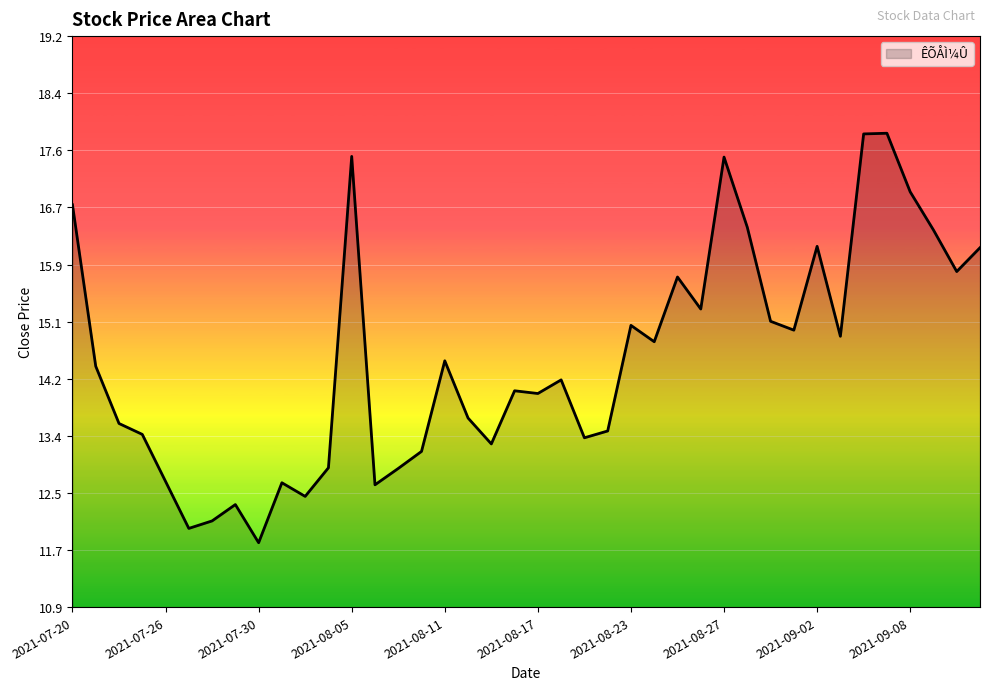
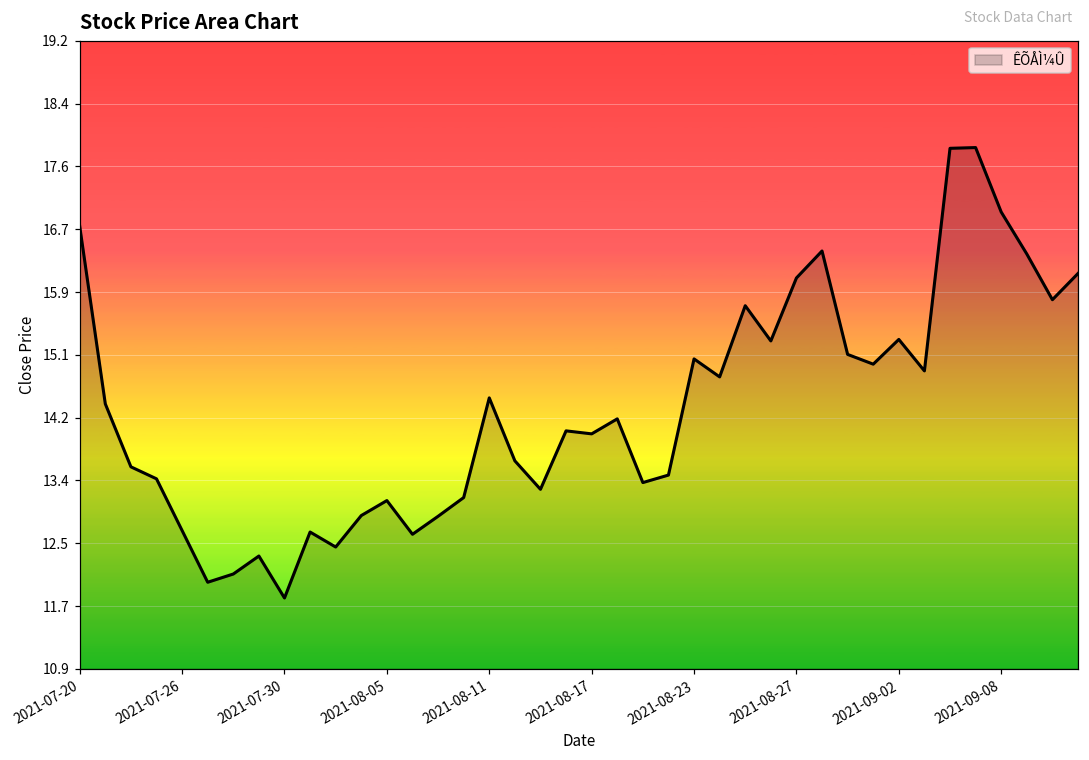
  {
    "2021-07-20": 16.8,
    "2021-07-26": 12.7,
    "2021-07-30": 11.8,
-   "2021-08-05": 17.5,
+   "2021-08-05": 13.1,
    "2021-08-11": 14.5,
    "2021-08-17": 14.0,
    "2021-08-23": 15.0,
-   "2021-08-27": 17.5,
-   "2021-09-02": 16.2,
+   "2021-08-27": 16.1,
+   "2021-09-02": 15.3,
    "2021-09-08": 17.0
  }
